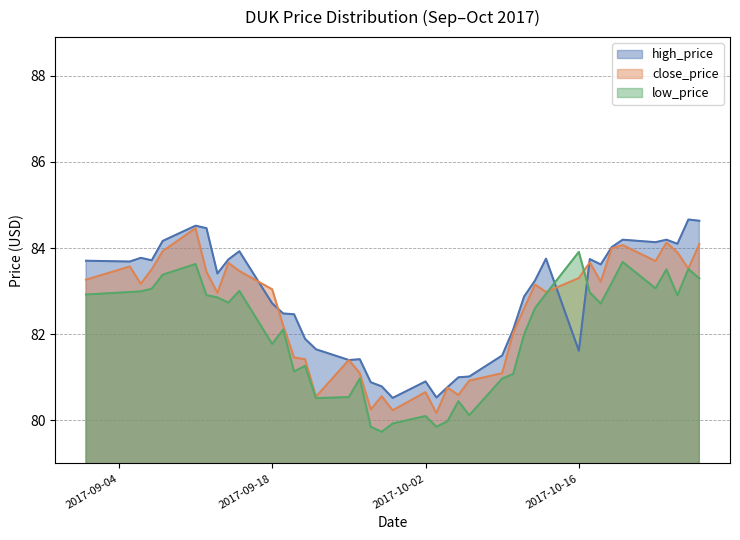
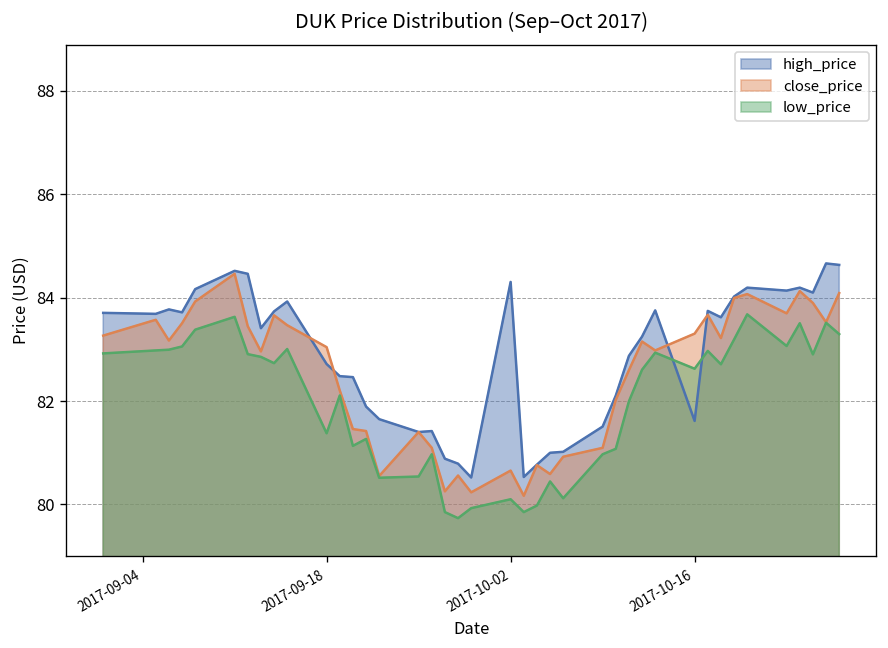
  {
    "high_price": {
      "2017-09-18": 82.7,
-     "2017-10-02": 80.9,
+     "2017-10-02": 84.3,
      "2017-10-16": 81.6
    },
    "close_price": {
      "2017-09-18": 83.0,
      "2017-10-02": 80.7,
      "2017-10-16": 83.3
    },
    "low_price": {
-     "2017-09-18": 81.8,
+     "2017-09-18": 81.4,
      "2017-10-02": 80.1,
-     "2017-10-16": 83.9
+     "2017-10-16": 82.6
    }
  }
